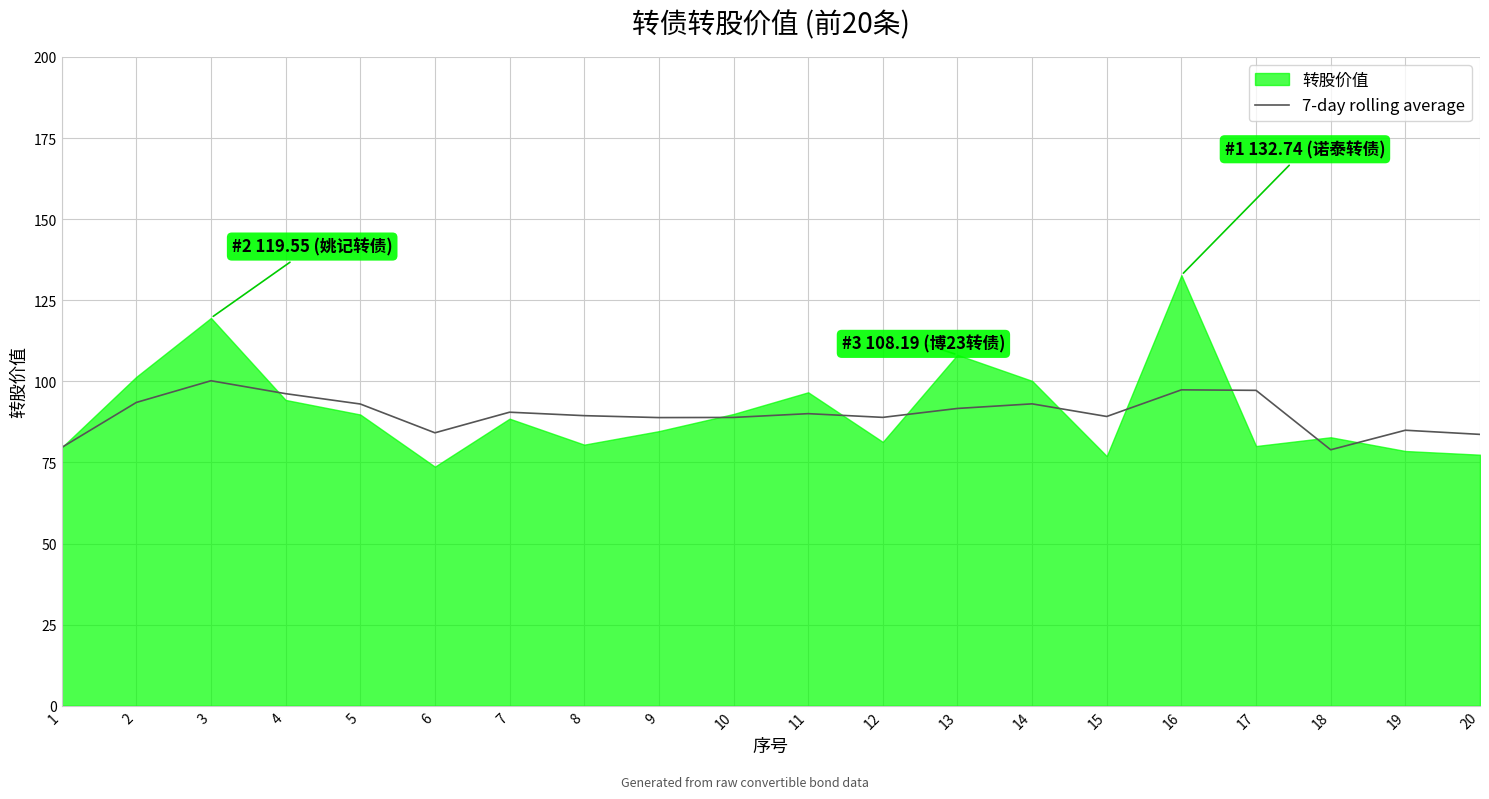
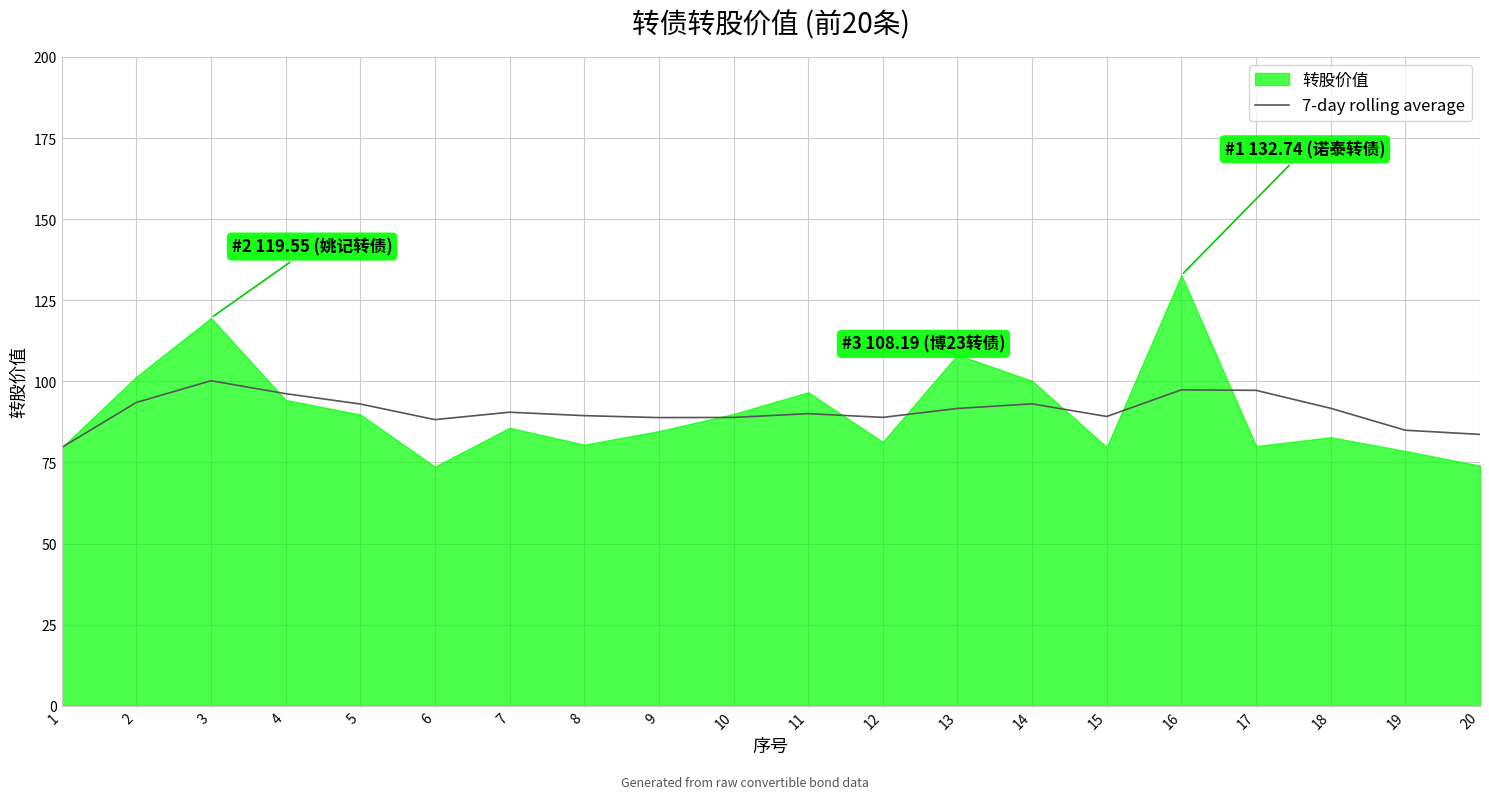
  {
    "7-day rolling average": {
      "2": 93,
      "3": 100,
      "4": 96,
      "5": 93,
-     "6": 84,
+     "6": 88,
      "7": 90,
      "8": 89,
      "9": 89,
      "10": 89,
      "11": 90,
      "12": 89,
      "13": 92,
      "14": 93,
      "15": 89,
      "16": 97,
      "17": 97,
-     "18": 79,
+     "18": 92,
      "19": 85,
      "20": 84
    },
    "转股价值": {
      "2": 101,
      "4": 94,
      "5": 90,
      "6": 74,
-     "7": 89,
+     "7": 86,
      "8": 80,
      "9": 85,
      "10": 90,
      "11": 97,
      "12": 81,
      "14": 100,
-     "15": 77,
+     "15": 80,
      "17": 80,
      "18": 83,
      "19": 79,
-     "20": 77
+     "20": 74
    }
  }
